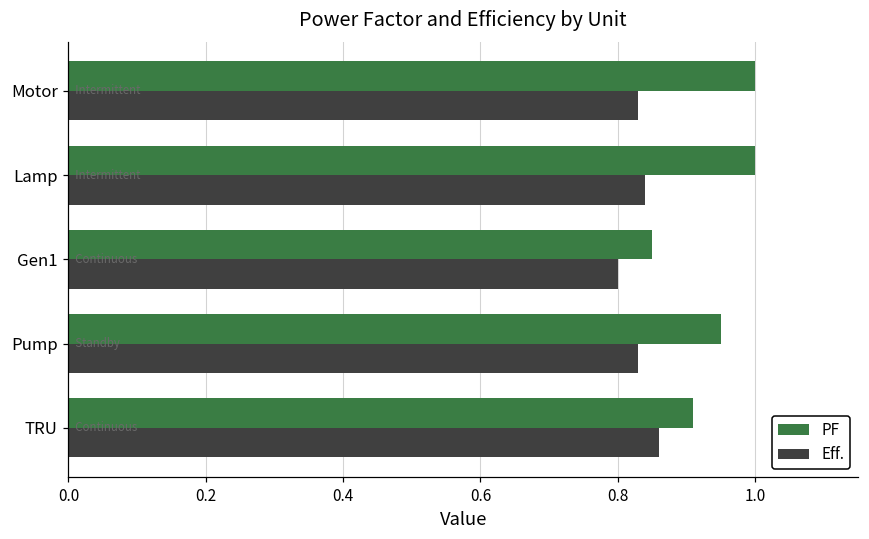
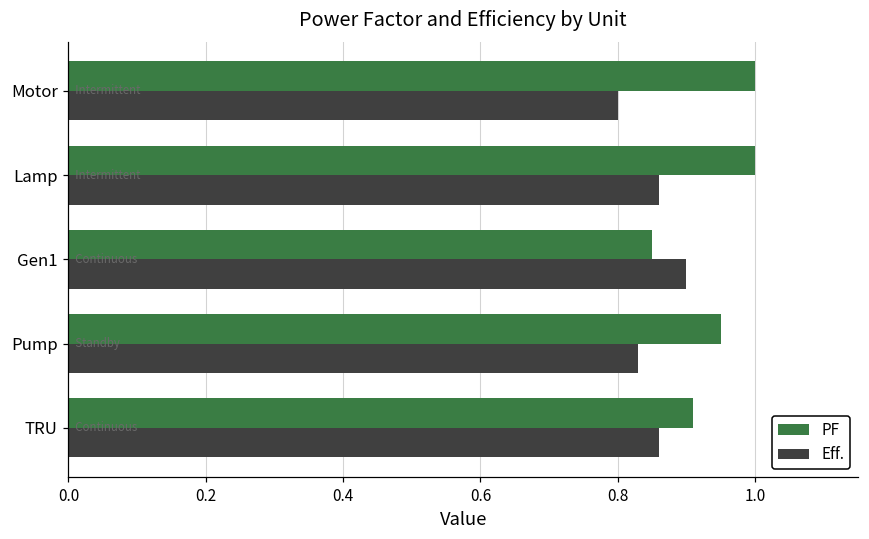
  {
    "PF": {
      "Motor": 1.00,
      "Lamp": 1.00,
      "Gen1": 0.85,
      "Pump": 0.95,
      "TRU": 0.91
    },
    "Eff.": {
-     "Motor": 0.83,
-     "Lamp": 0.84,
-     "Gen1": 0.8,
+     "Motor": 0.80,
+     "Lamp": 0.86,
+     "Gen1": 0.9,
      "Pump": 0.83,
      "TRU": 0.86
    }
  }
